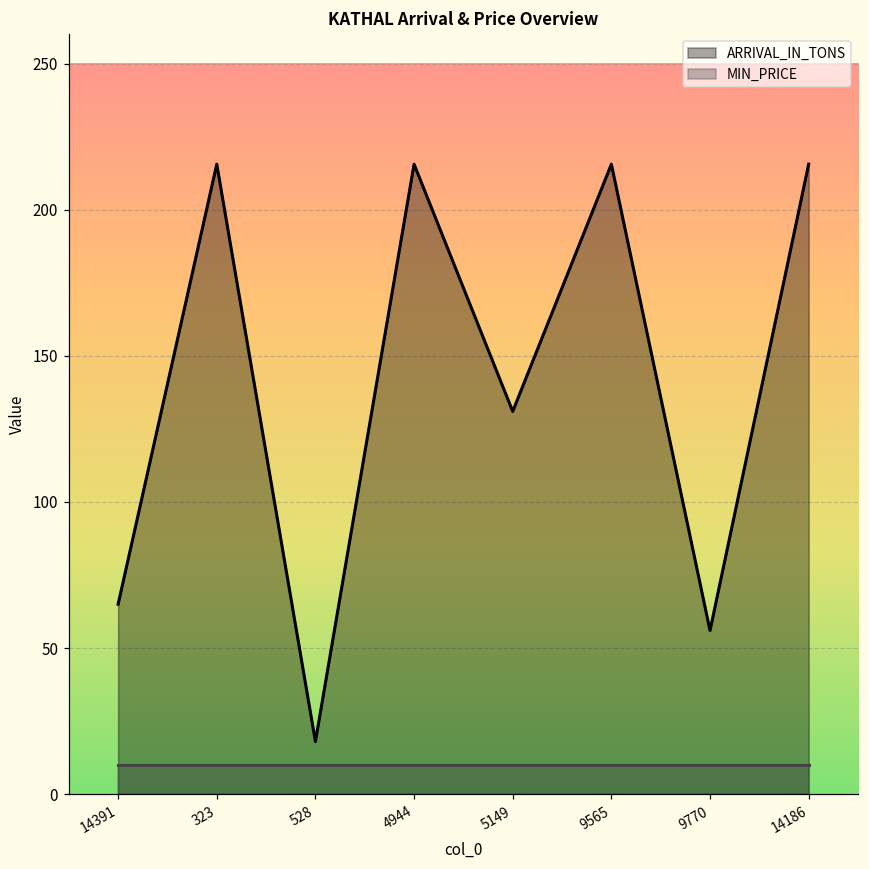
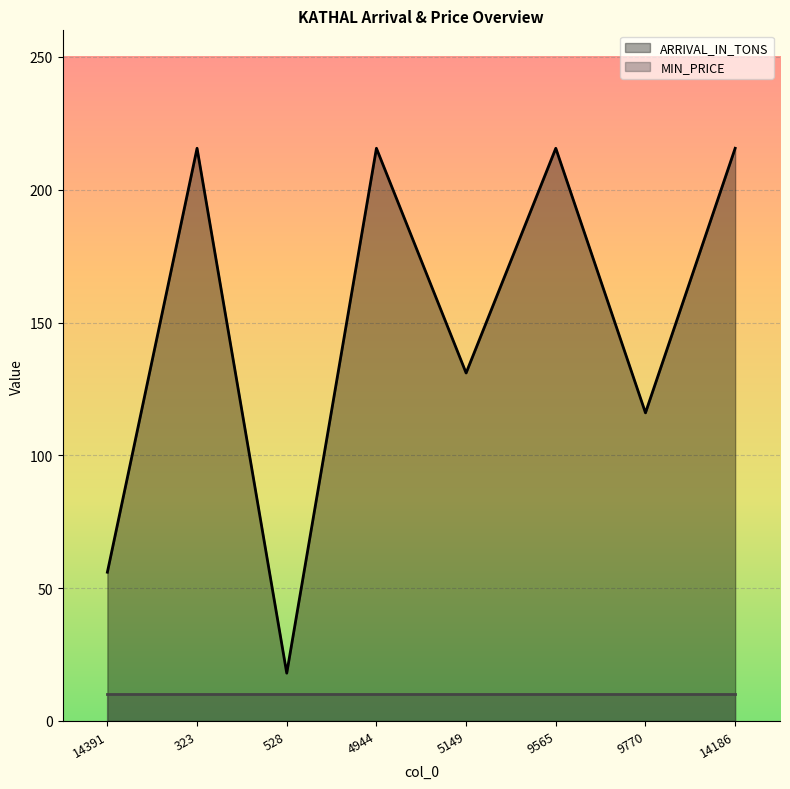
  {
    "ARRIVAL_IN_TONS": {
-     "14391": 65,
+     "14391": 56,
      "323": 216,
      "528": 18,
      "4944": 216,
      "5149": 131,
      "9565": 216,
-     "9770": 56,
+     "9770": 116,
      "14186": 216
    },
    "MIN_PRICE": {
      "14391": 10,
      "323": 10,
      "528": 10,
      "4944": 10,
      "5149": 10,
      "9565": 10,
      "9770": 10,
      "14186": 10
    }
  }
